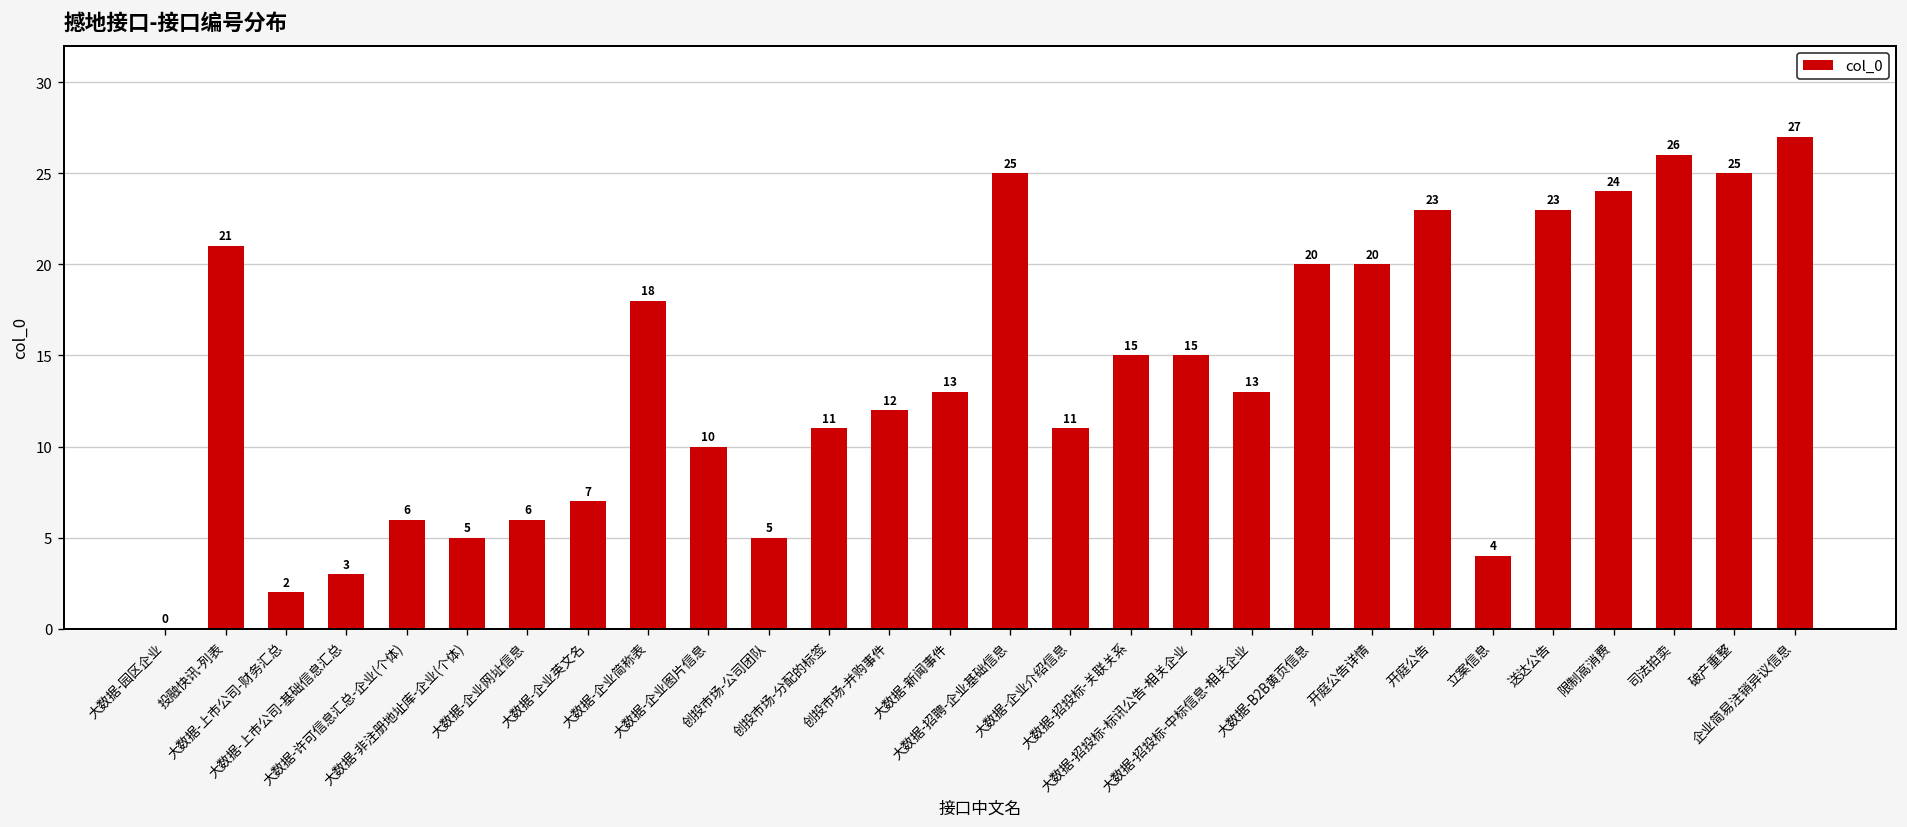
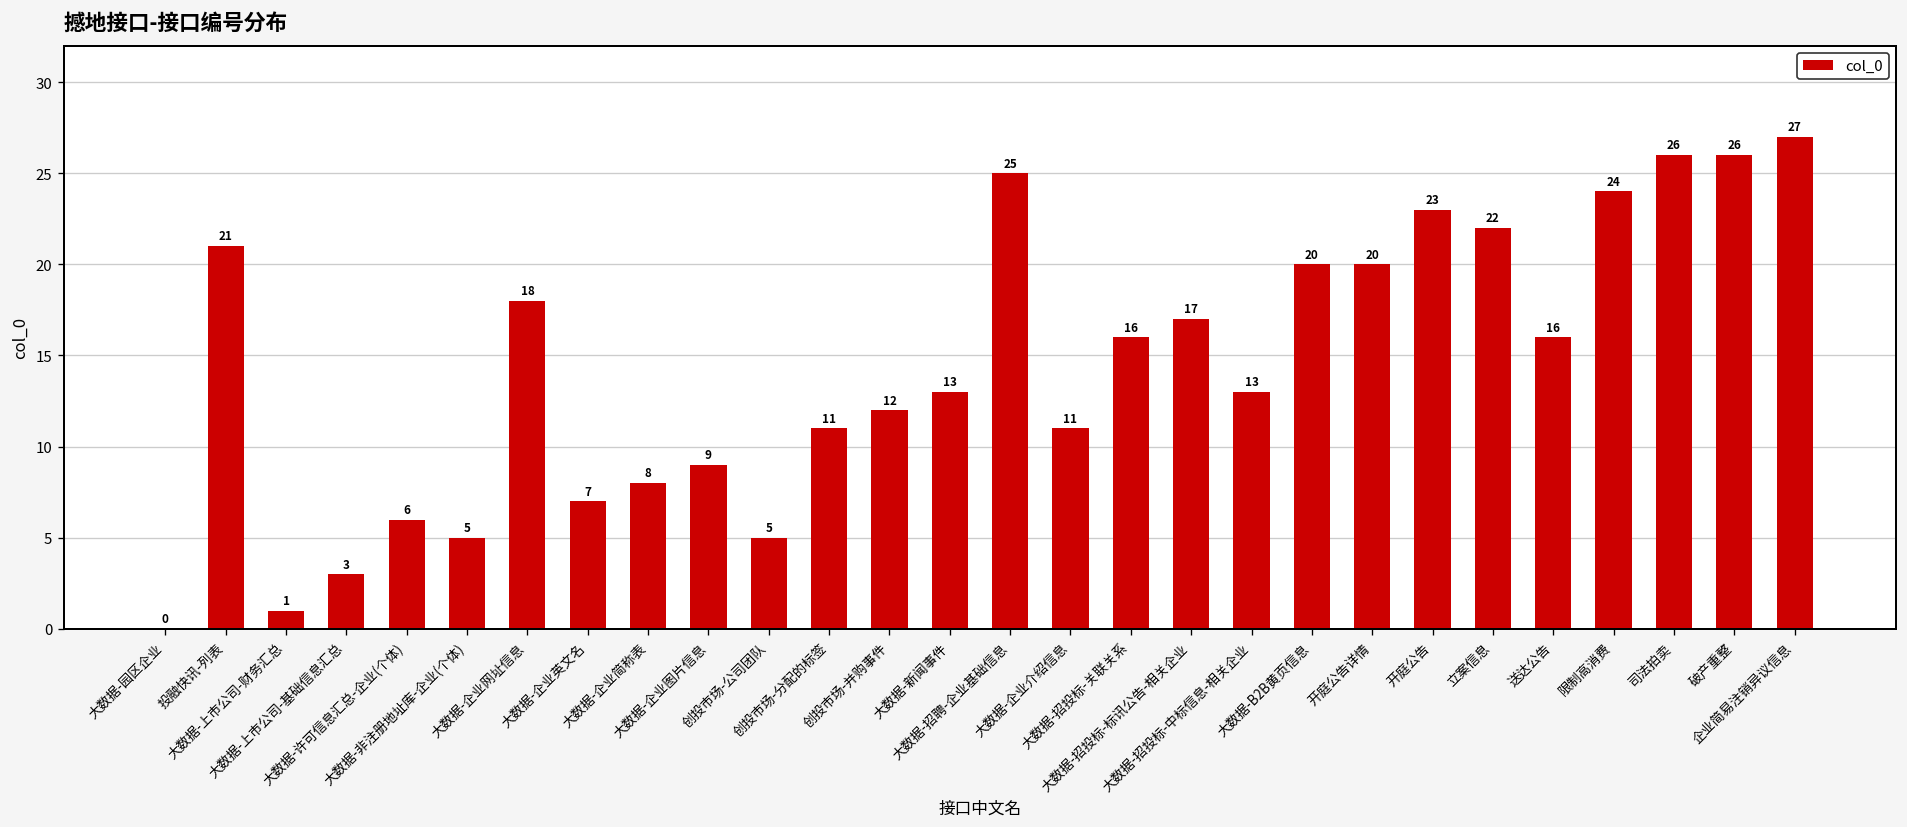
  {
    "大数据-园区企业": 0,
    "投融快讯-列表": 21,
-   "大数据-上市公司-财务汇总": 2,
+   "大数据-上市公司-财务汇总": 1,
    "大数据-上市公司-基础信息汇总": 3,
    "大数据-许可信息汇总-企业(个体)": 6,
    "大数据-非注册地址库-企业(个体)": 5,
-   "大数据-企业网址信息": 6,
+   "大数据-企业网址信息": 18,
    "大数据-企业英文名": 7,
-   "大数据-企业简称表": 18,
-   "大数据-企业图片信息": 10,
+   "大数据-企业简称表": 8,
+   "大数据-企业图片信息": 9,
    "创投市场-公司团队": 5,
    "创投市场-分配的标签": 11,
    "创投市场-并购事件": 12,
    "大数据-新闻事件": 13,
    "大数据-招聘-企业基础信息": 25,
    "大数据-企业介绍信息": 11,
-   "大数据-招投标-关联关系": 15,
-   "大数据-招投标-标讯公告-相关企业": 15,
+   "大数据-招投标-关联关系": 16,
+   "大数据-招投标-标讯公告-相关企业": 17,
    "大数据-招投标-中标信息-相关企业": 13,
    "大数据-B2B黄页信息": 20,
    "开庭公告详情": 20,
    "开庭公告": 23,
-   "立案信息": 4,
-   "送达公告": 23,
+   "立案信息": 22,
+   "送达公告": 16,
    "限制高消费": 24,
    "司法拍卖": 26,
-   "破产重整": 25,
+   "破产重整": 26,
    "企业简易注销异议信息": 27
  }
